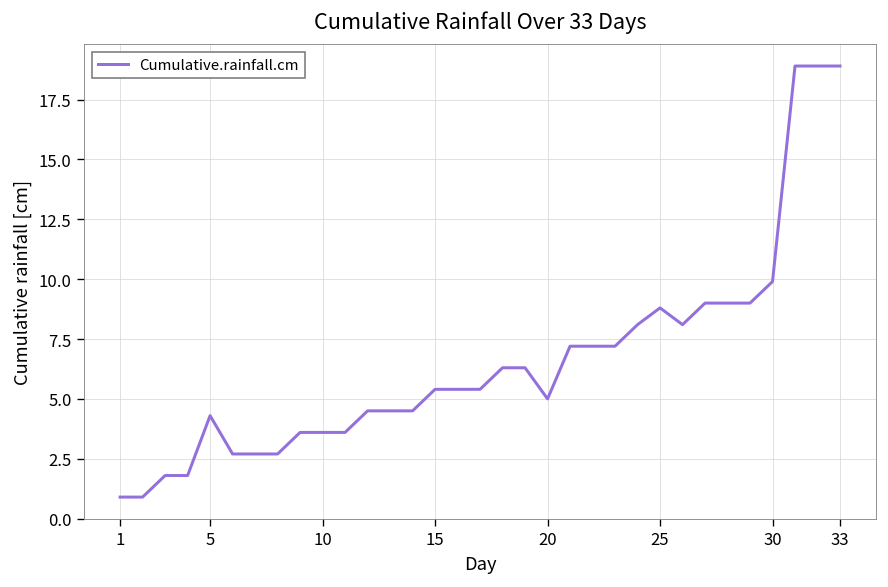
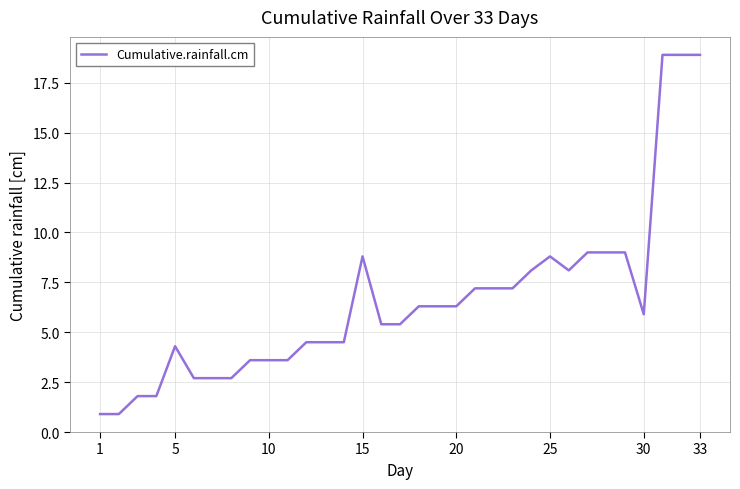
  {
    "1": 0.9,
    "5": 4.3,
    "10": 3.6,
-   "15": 5.4,
-   "20": 5.0,
+   "15": 8.8,
+   "20": 6.3,
    "25": 8.8,
-   "30": 9.9,
+   "30": 5.9,
    "33": 18.9
  }
